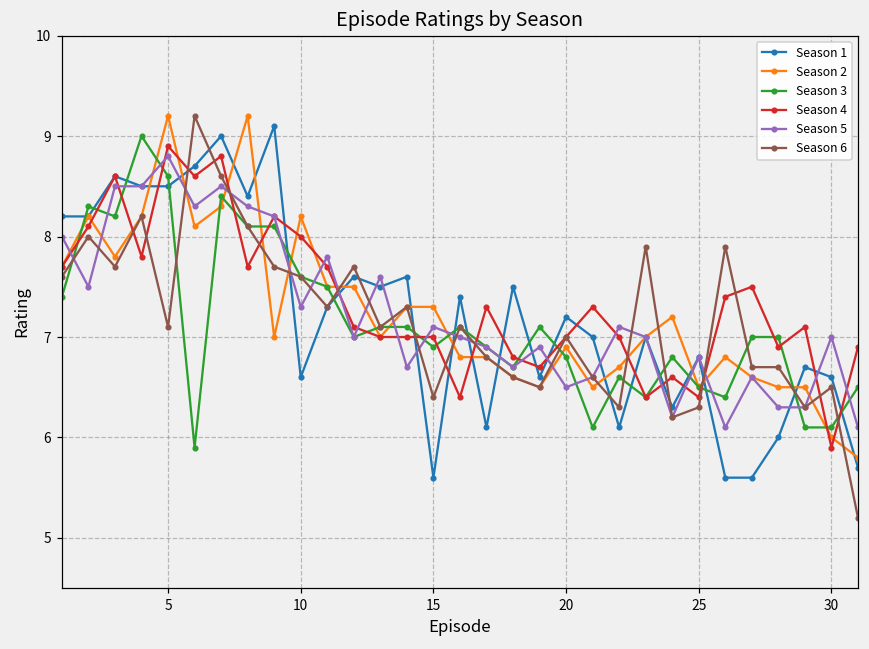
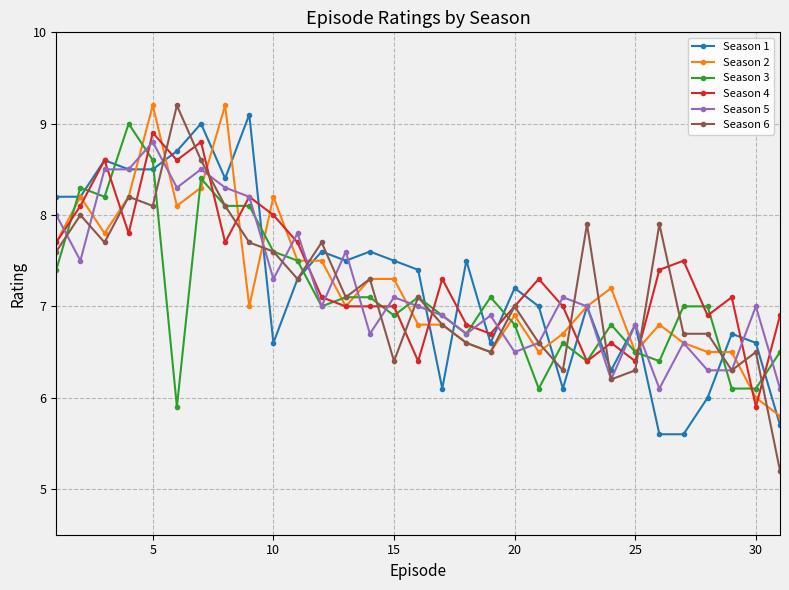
  {
    "Season 1": {
      "5": 8.5,
      "10": 6.6,
-     "15": 5.6,
+     "15": 7.5,
      "20": 7.2,
      "30": 6.6
    },
    "Season 2": {
      "5": 9.2,
      "10": 8.2,
      "15": 7.3,
      "20": 6.9,
      "30": 6.0
    },
    "Season 3": {
      "5": 8.6,
      "15": 6.9,
      "20": 6.8,
      "30": 6.1
    },
    "Season 4": {
      "5": 8.9,
      "10": 8.0,
      "15": 7.0,
      "25": 6.4,
      "30": 5.9
    },
    "Season 5": {
      "5": 8.8,
      "10": 7.3,
      "15": 7.1,
      "20": 6.5,
      "30": 7.0
    },
    "Season 6": {
-     "5": 7.1,
+     "5": 8.1,
      "15": 6.4,
      "25": 6.3,
      "30": 6.5
    }
  }
